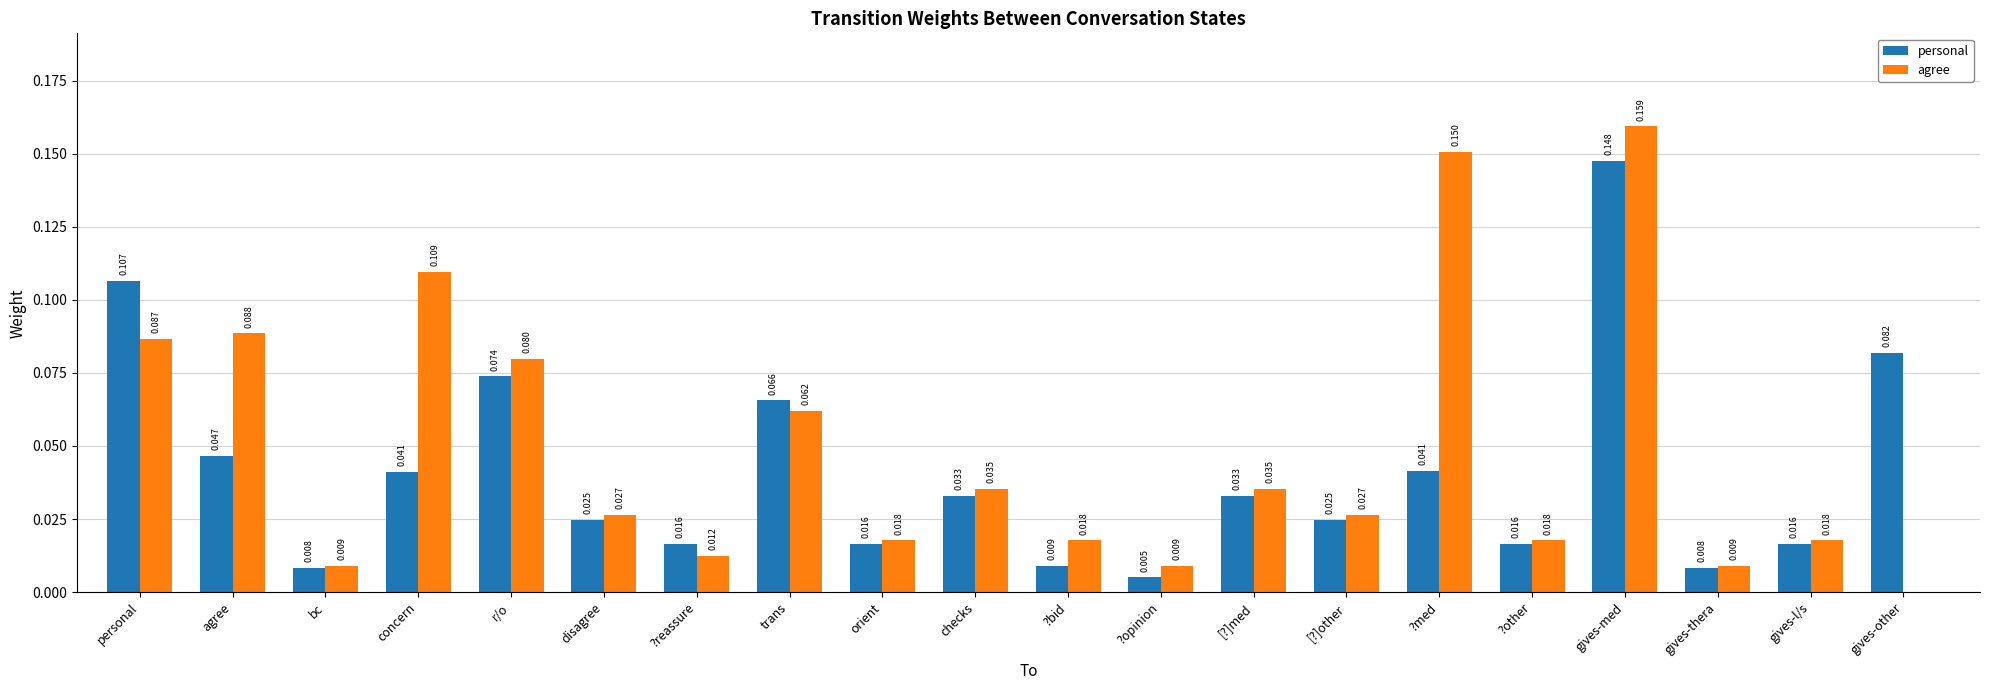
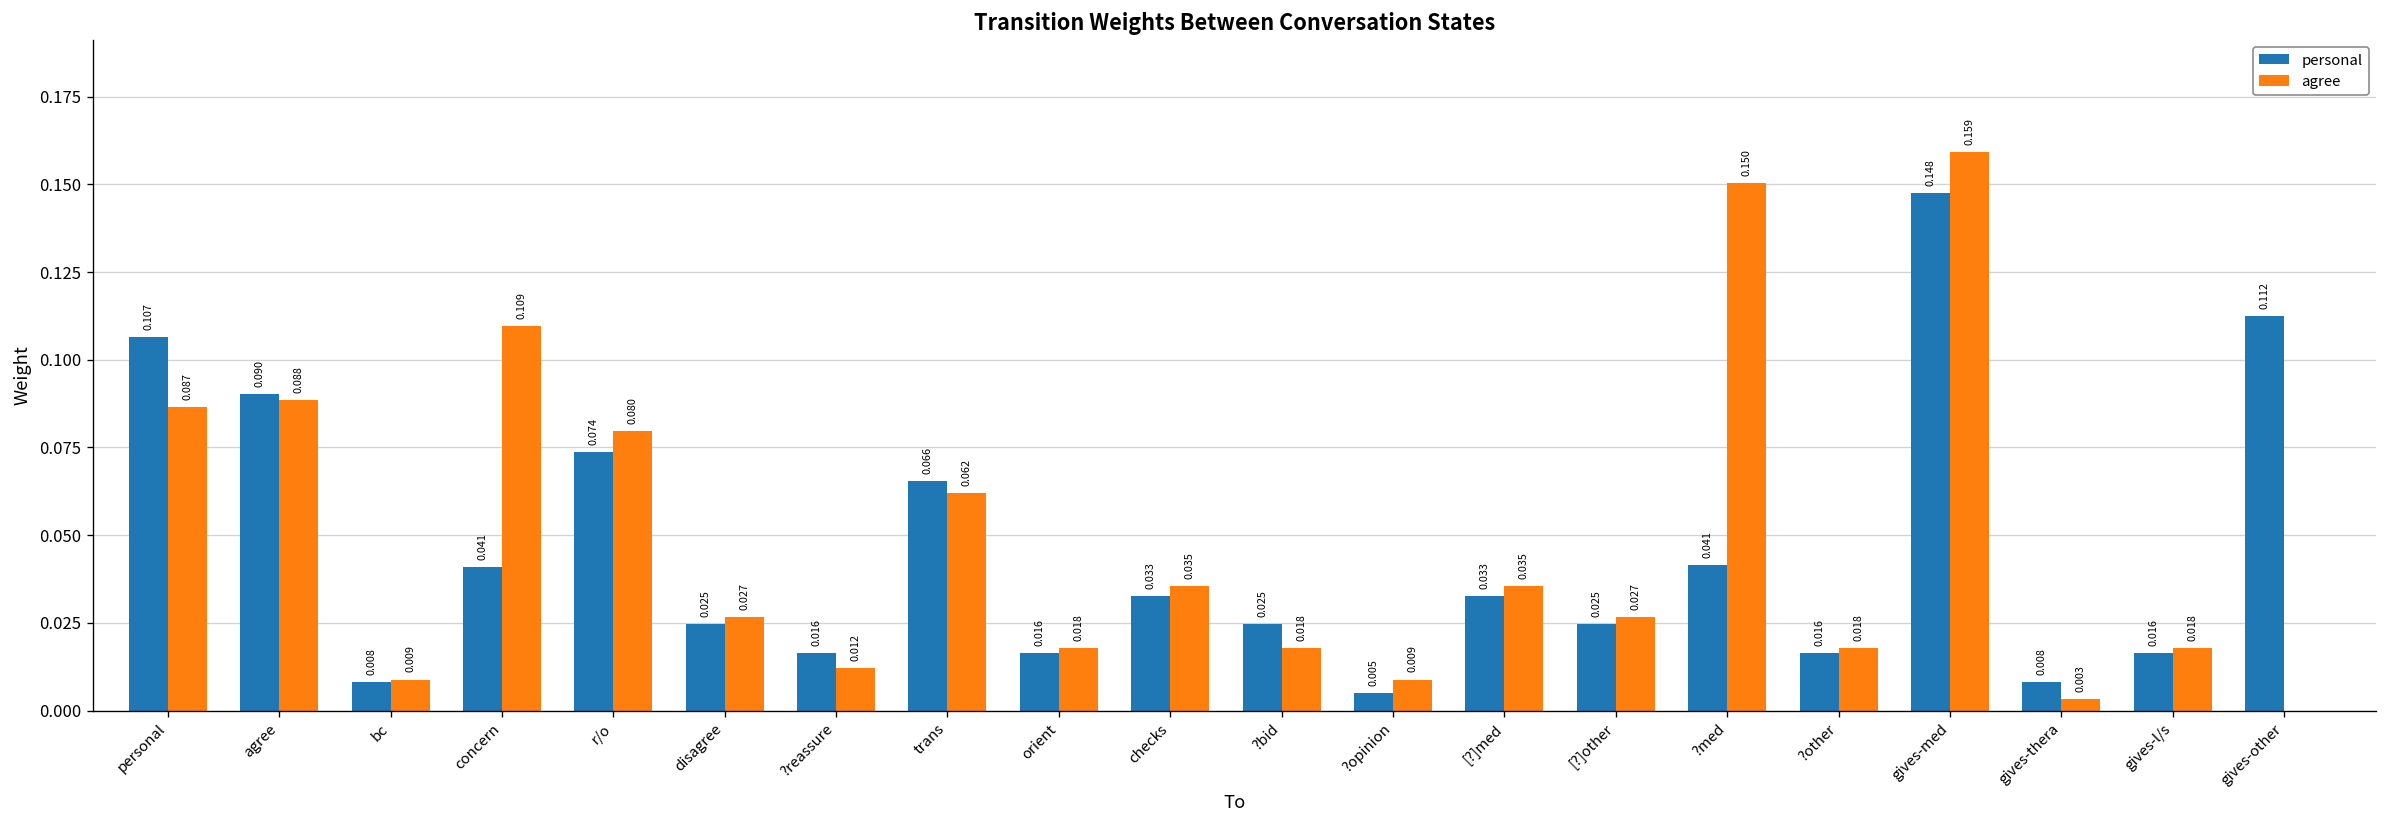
  {
    "personal": {
      "personal": 0.107,
-     "agree": 0.047,
+     "agree": 0.090,
      "bc": 0.008,
      "concern": 0.041,
      "r/o": 0.074,
      "disagree": 0.025,
      "?reassure": 0.016,
      "trans": 0.066,
      "orient": 0.016,
      "checks": 0.033,
-     "?bid": 0.009,
+     "?bid": 0.025,
      "?opinion": 0.005,
      "[?]med": 0.033,
      "[?]other": 0.025,
      "?med": 0.041,
      "?other": 0.016,
      "gives-med": 0.148,
      "gives-thera": 0.008,
      "gives-l/s": 0.016,
-     "gives-other": 0.082
+     "gives-other": 0.112
    },
    "agree": {
      "personal": 0.087,
      "agree": 0.088,
      "bc": 0.009,
      "concern": 0.109,
      "r/o": 0.080,
      "disagree": 0.027,
      "?reassure": 0.012,
      "trans": 0.062,
      "orient": 0.018,
      "checks": 0.035,
      "?bid": 0.018,
      "?opinion": 0.009,
      "[?]med": 0.035,
      "[?]other": 0.027,
      "?med": 0.150,
      "?other": 0.018,
      "gives-med": 0.159,
-     "gives-thera": 0.009,
+     "gives-thera": 0.003,
      "gives-l/s": 0.018
    }
  }
